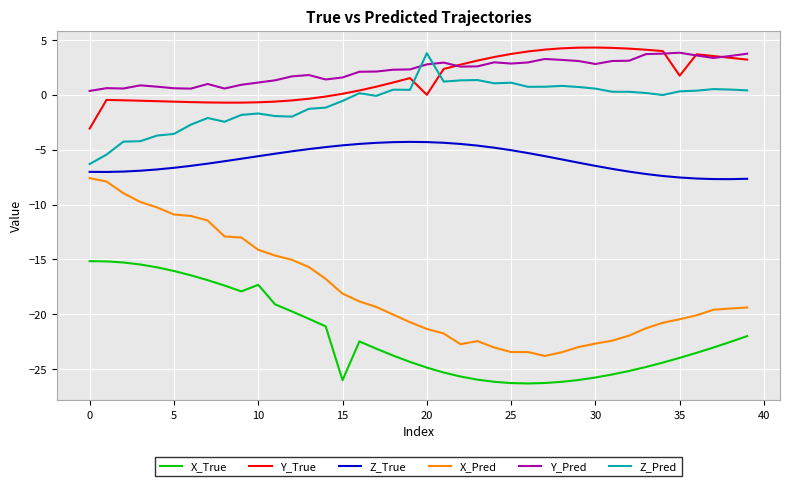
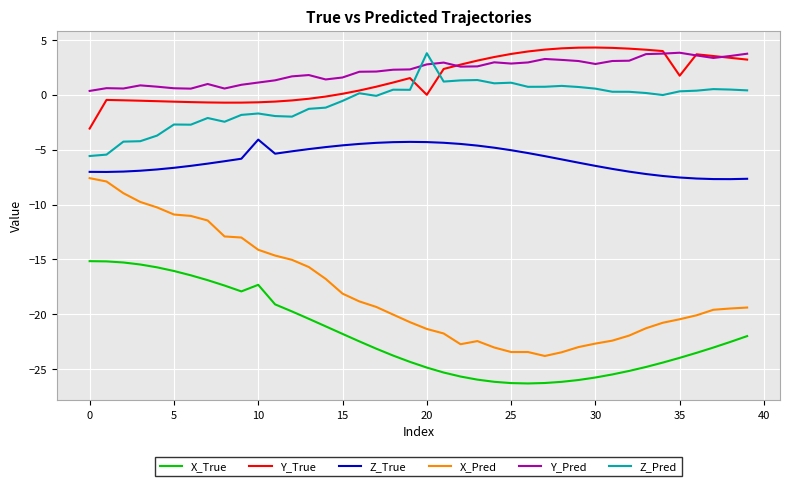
  {
    "X_True": {
      "0": -15.2,
      "5": -16.1,
      "10": -17.3,
-     "15": -26.0,
+     "15": -21.8,
      "20": -24.9,
      "25": -26.3,
      "30": -25.8,
      "35": -24.0
    },
    "Y_True": {
      "0": -3.1,
      "5": -0.6,
      "10": -0.7,
      "15": 0.1,
      "20": 0.0,
      "25": 3.7,
      "30": 4.3,
      "35": 1.7
    },
    "Z_True": {
      "0": -7.0,
      "5": -6.6,
-     "10": -5.6,
+     "10": -4.1,
      "15": -4.6,
      "20": -4.3,
      "25": -5.0,
      "30": -6.5,
      "35": -7.5
    },
    "X_Pred": {
      "0": -7.6,
      "5": -10.9,
      "10": -14.1,
      "15": -18.1,
      "20": -21.3,
      "25": -23.4,
      "30": -22.7,
      "35": -20.5
    },
    "Y_Pred": {
      "0": 0.4,
      "5": 0.6,
      "10": 1.1,
      "15": 1.6,
      "20": 2.8,
      "25": 2.9,
      "30": 2.8,
      "35": 3.8
    },
    "Z_Pred": {
-     "0": -6.3,
-     "5": -3.6,
+     "0": -5.6,
+     "5": -2.7,
      "10": -1.7,
      "15": -0.6,
      "20": 3.8,
      "25": 1.1,
      "30": 0.6,
      "35": 0.3
    }
  }
